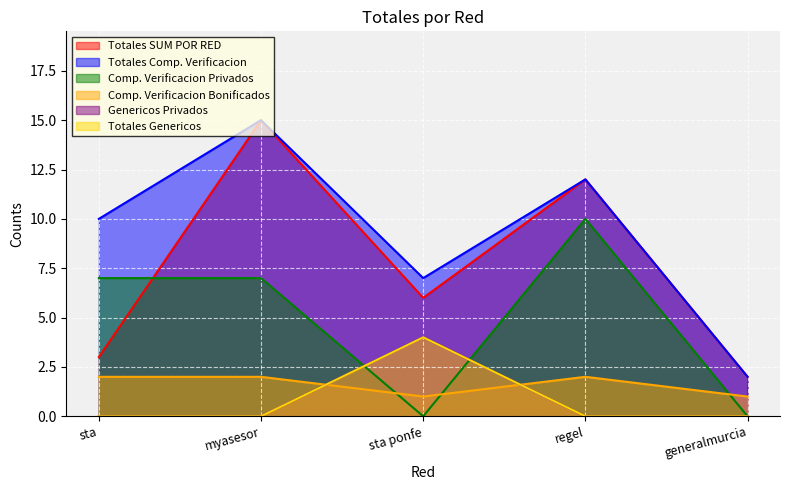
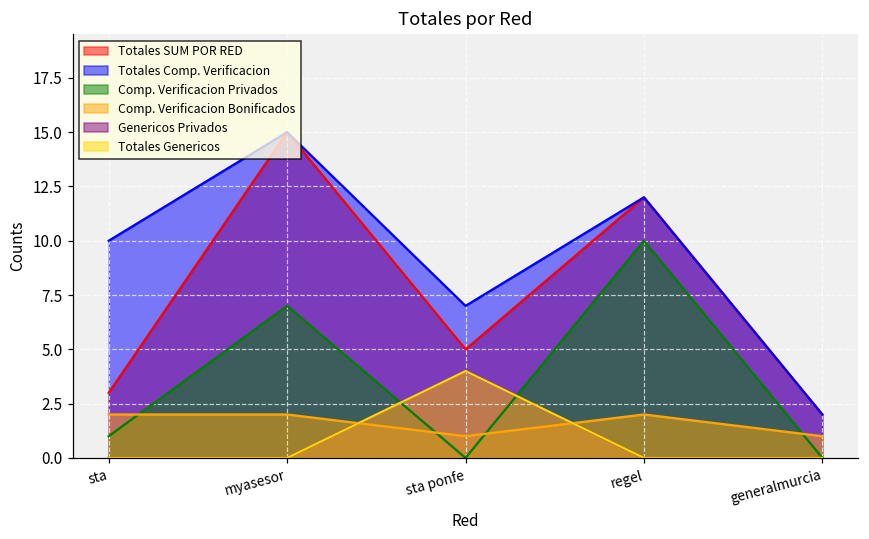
  {
    "Totales SUM POR RED": {
      "sta": 3,
-     "sta ponfe": 6
+     "sta ponfe": 5
    },
    "Totales Comp. Verificacion": {
      "sta": 10,
      "sta ponfe": 7
    },
    "Comp. Verificacion Privados": {
-     "sta": 7,
+     "sta": 1,
      "myasesor": 7,
      "sta ponfe": 0,
      "regel": 10
    }
  }
